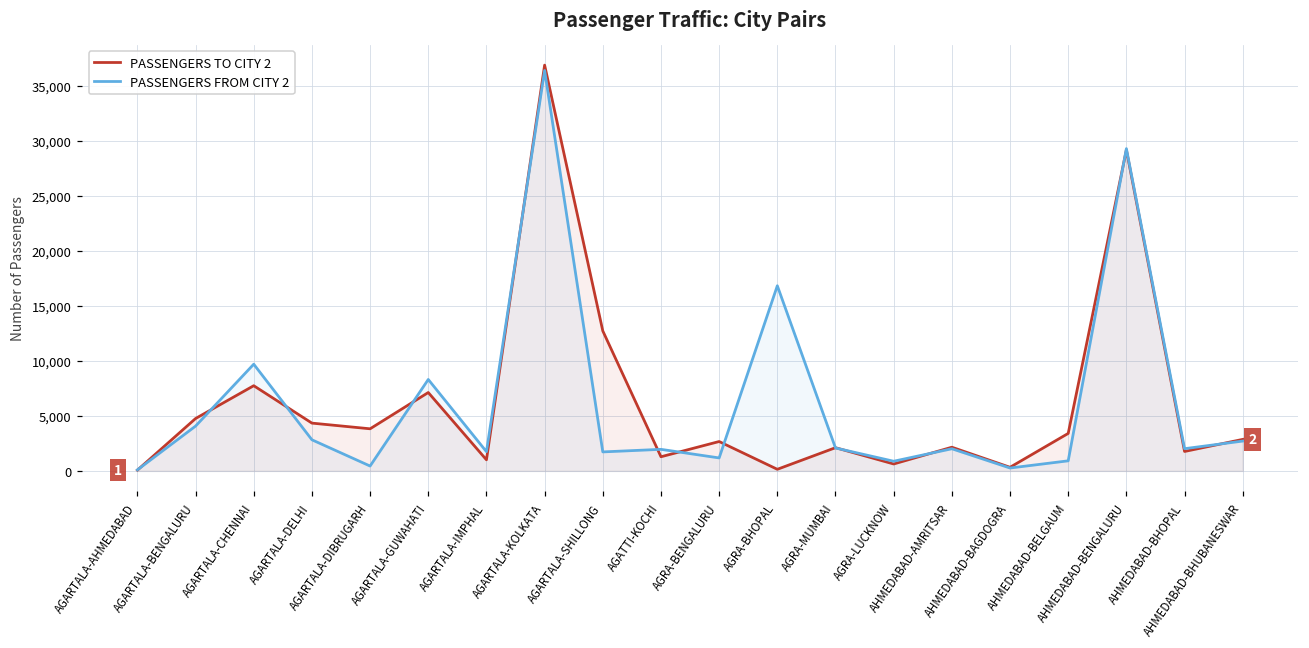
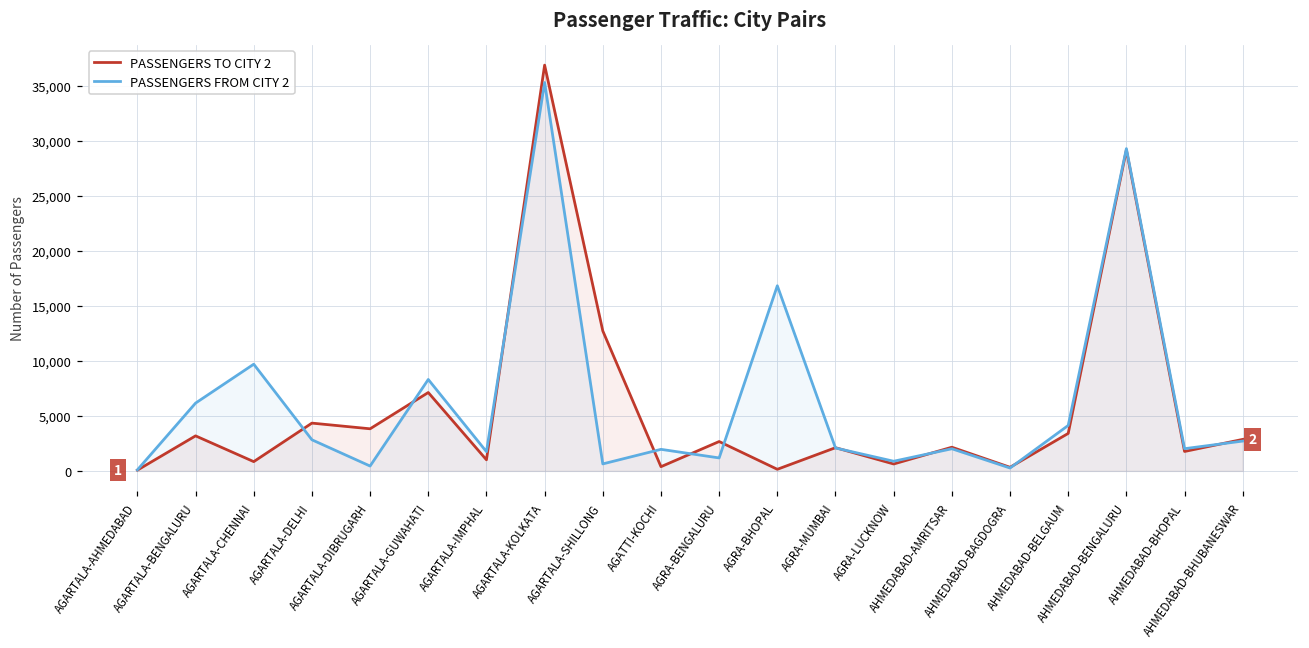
  {
    "PASSENGERS TO CITY 2": {
-     "AGARTALA-BENGALURU": "4,800",
-     "AGARTALA-CHENNAI": "7,700",
+     "AGARTALA-BENGALURU": "3,200",
+     "AGARTALA-CHENNAI": "800",
      "AGARTALA-DELHI": "4,300",
      "AGARTALA-DIBRUGARH": "3,800",
      "AGARTALA-GUWAHATI": "7,100",
      "AGARTALA-IMPHAL": "1,000",
      "AGARTALA-KOLKATA": "36,900",
      "AGARTALA-SHILLONG": "12,700",
-     "AGATTI-KOCHI": "1,300",
+     "AGATTI-KOCHI": "400",
      "AGRA-BENGALURU": "2,700",
      "AGRA-BHOPAL": "100",
      "AHMEDABAD-BELGAUM": "3,400"
    },
    "PASSENGERS FROM CITY 2": {
-     "AGARTALA-BENGALURU": "4,100",
+     "AGARTALA-BENGALURU": "6,200",
      "AGARTALA-CHENNAI": "9,700",
      "AGARTALA-DELHI": "2,800",
      "AGARTALA-DIBRUGARH": "400",
      "AGARTALA-GUWAHATI": "8,300",
      "AGARTALA-IMPHAL": "1,700",
-     "AGARTALA-KOLKATA": "36,400",
-     "AGARTALA-SHILLONG": "1,700",
+     "AGARTALA-KOLKATA": "35,300",
+     "AGARTALA-SHILLONG": "600",
      "AGATTI-KOCHI": "2,000",
      "AGRA-BENGALURU": "1,200",
      "AGRA-BHOPAL": "16,800",
-     "AHMEDABAD-BELGAUM": "900"
+     "AHMEDABAD-BELGAUM": "4,100"
    }
  }
